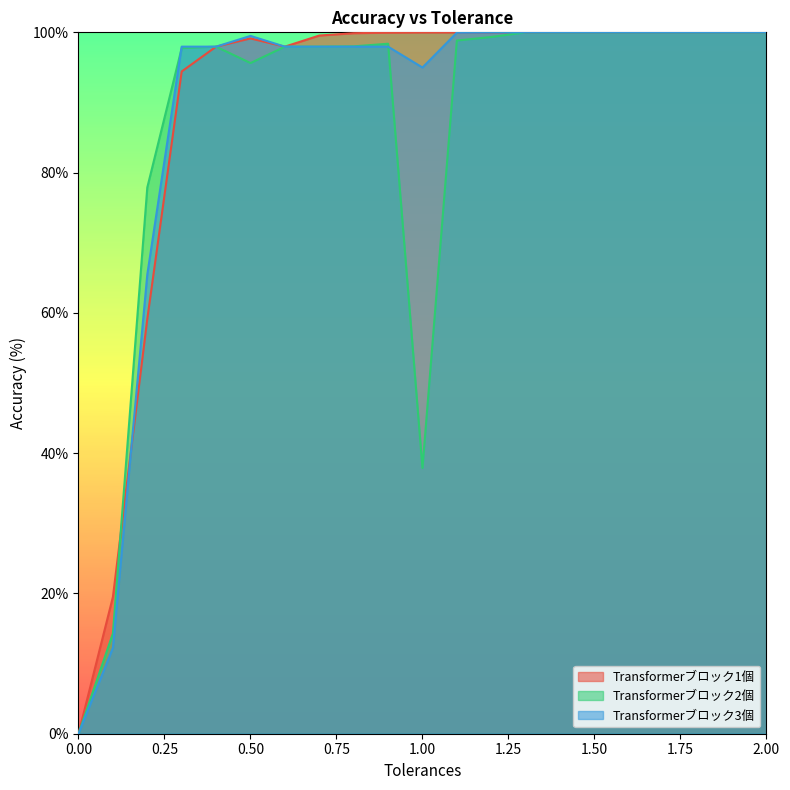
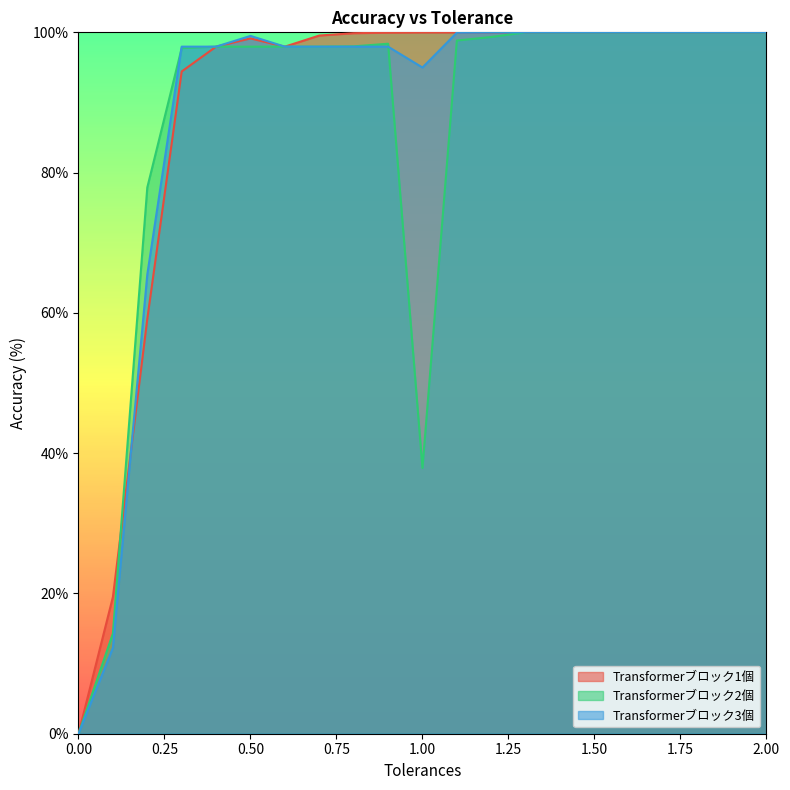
  {
    "Transformerブロック1個": {
      "1.00": "100%"
    },
    "Transformerブロック2個": {
-     "0.50": "96%",
+     "0.50": "98%",
      "1.00": "38%"
    },
    "Transformerブロック3個": {
      "1.00": "95%"
    }
  }
